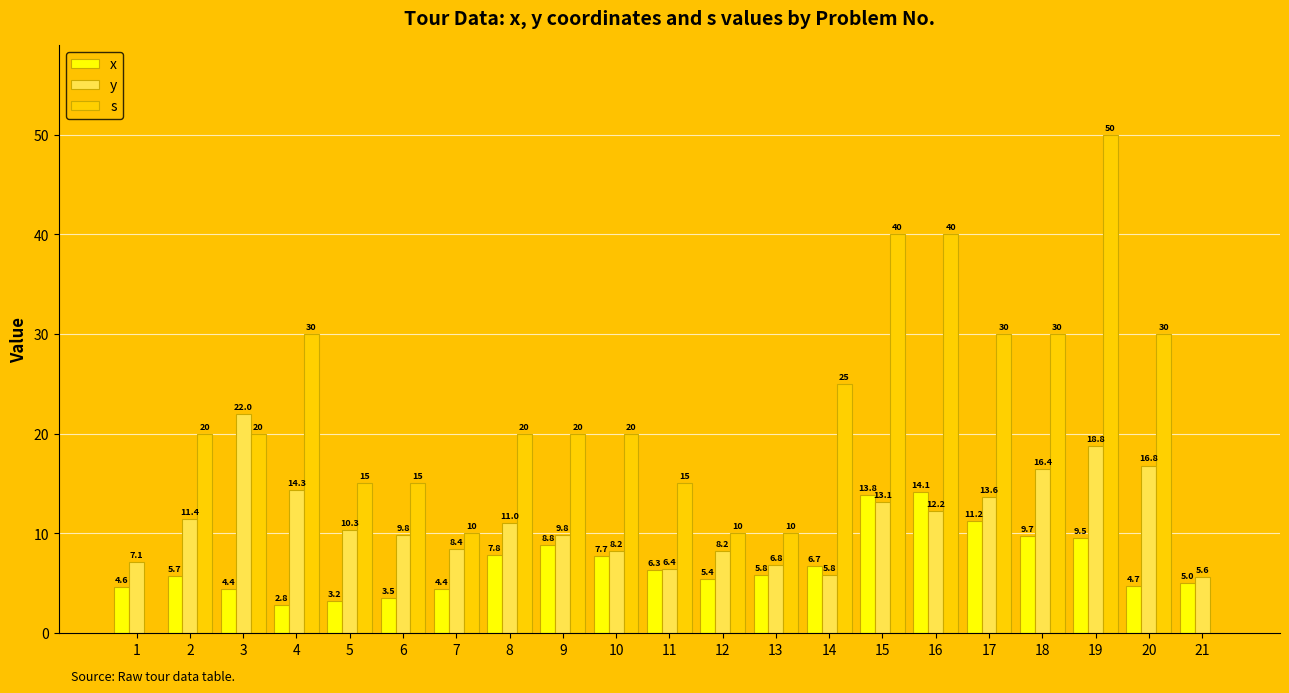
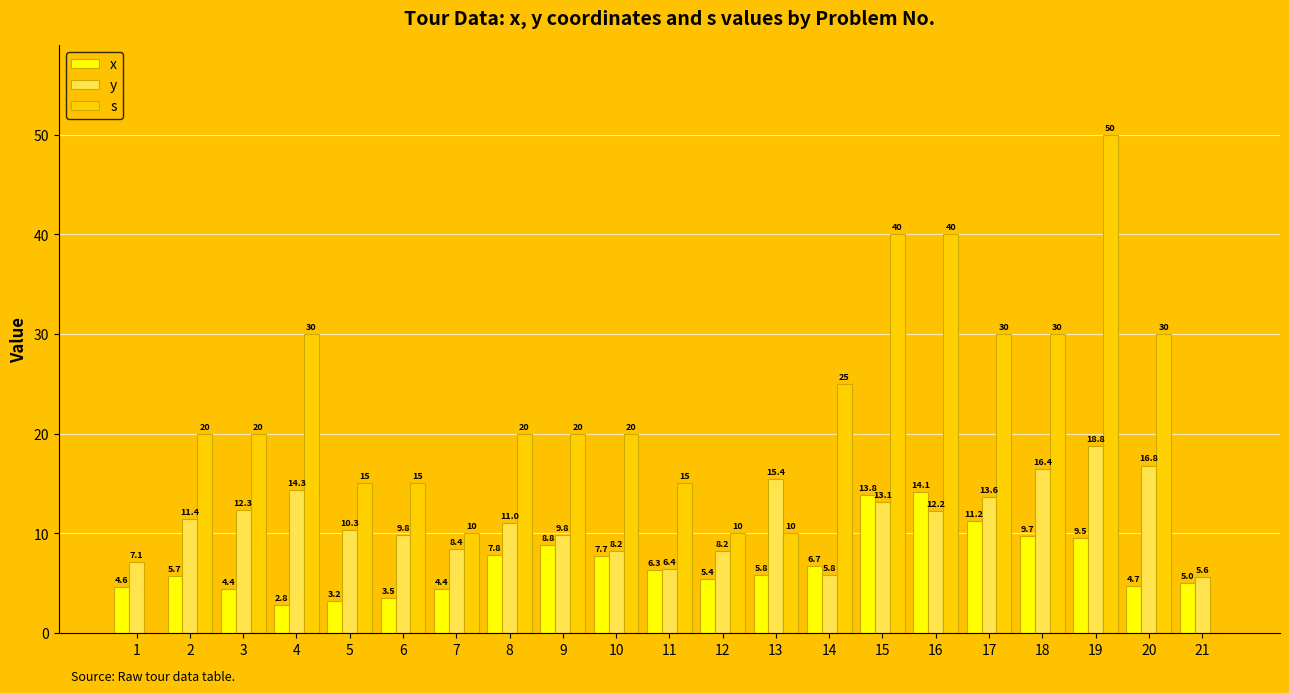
  {
    "y": {
      "1": 7.1,
      "2": 11.4,
-     "3": 22.0,
+     "3": 12.3,
      "4": 14.3,
      "5": 10.3,
      "6": 9.8,
      "7": 8.4,
      "8": 11.0,
      "9": 9.8,
      "10": 8.2,
      "11": 6.4,
      "12": 8.2,
-     "13": 6.8,
+     "13": 15.4,
      "14": 5.8,
      "15": 13.1,
      "16": 12.2,
      "17": 13.6,
      "18": 16.4,
      "19": 18.8,
      "20": 16.8,
      "21": 5.6
    }
  }
